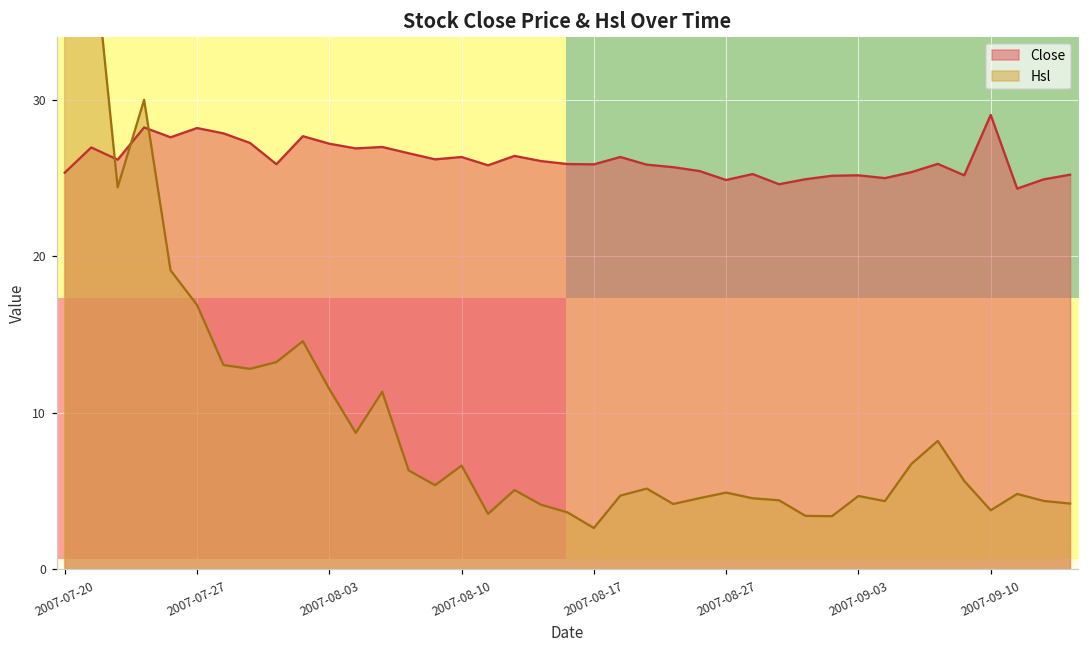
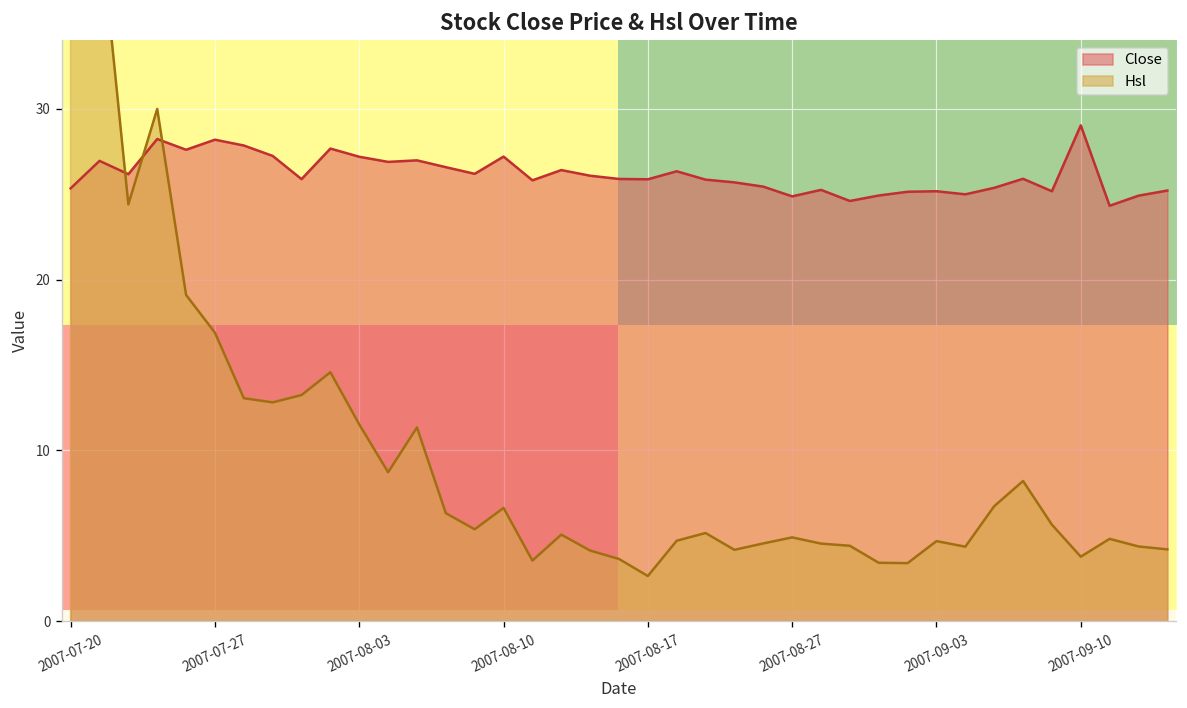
  {
    "Close": {
      "2007-07-20": 25.4,
      "2007-07-27": 28.2,
      "2007-08-03": 27.2,
-     "2007-08-10": 26.4,
+     "2007-08-10": 27.2,
      "2007-08-17": 25.9,
      "2007-08-27": 24.9,
      "2007-09-03": 25.2,
      "2007-09-10": 29.0
    },
    "Hsl": {
      "2007-07-27": 16.9,
      "2007-08-03": 11.5,
      "2007-08-10": 6.6,
      "2007-08-17": 2.6,
      "2007-08-27": 4.9,
      "2007-09-03": 4.7,
      "2007-09-10": 3.8
    }
  }
